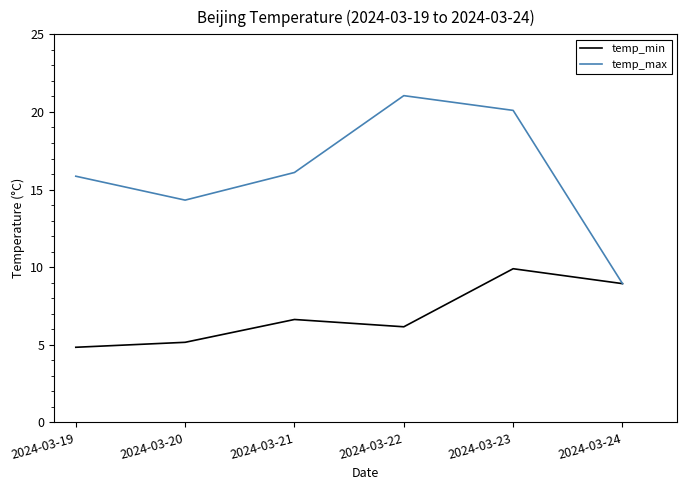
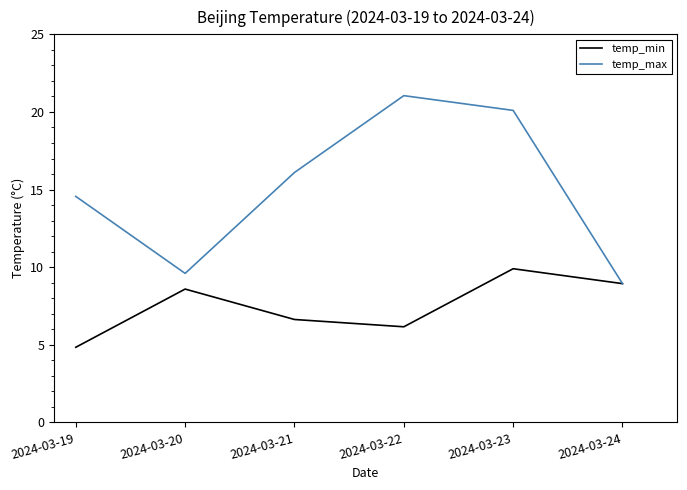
  {
    "temp_min": {
      "2024-03-19": 4.8,
-     "2024-03-20": 5.2,
+     "2024-03-20": 8.6,
      "2024-03-21": 6.6,
      "2024-03-22": 6.2,
      "2024-03-23": 9.9
    },
    "temp_max": {
-     "2024-03-19": 15.9,
-     "2024-03-20": 14.3,
+     "2024-03-19": 14.6,
+     "2024-03-20": 9.6,
      "2024-03-21": 16.1,
      "2024-03-22": 21.1,
      "2024-03-23": 20.1
    }
  }
